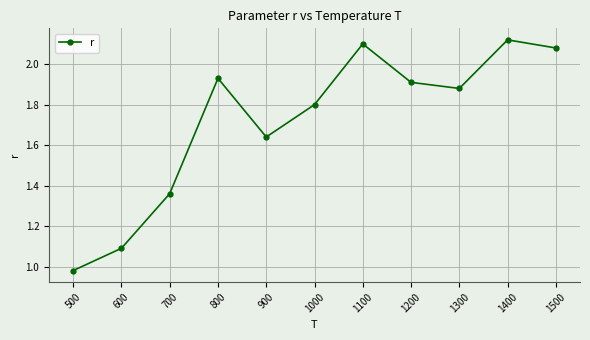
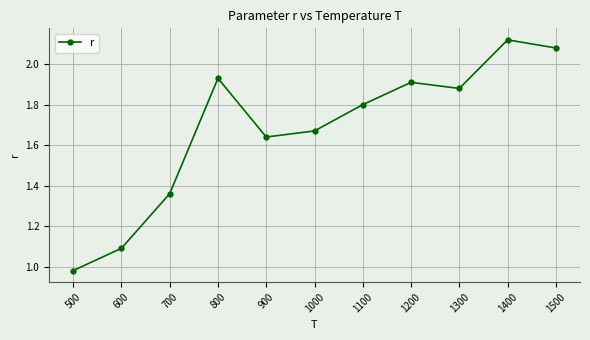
  {
    "500": 0.98,
    "600": 1.09,
    "700": 1.36,
    "800": 1.93,
    "900": 1.64,
-   "1000": 1.80,
-   "1100": 2.1,
+   "1000": 1.67,
+   "1100": 1.8,
    "1200": 1.91,
    "1300": 1.88,
    "1400": 2.12,
    "1500": 2.08
  }
